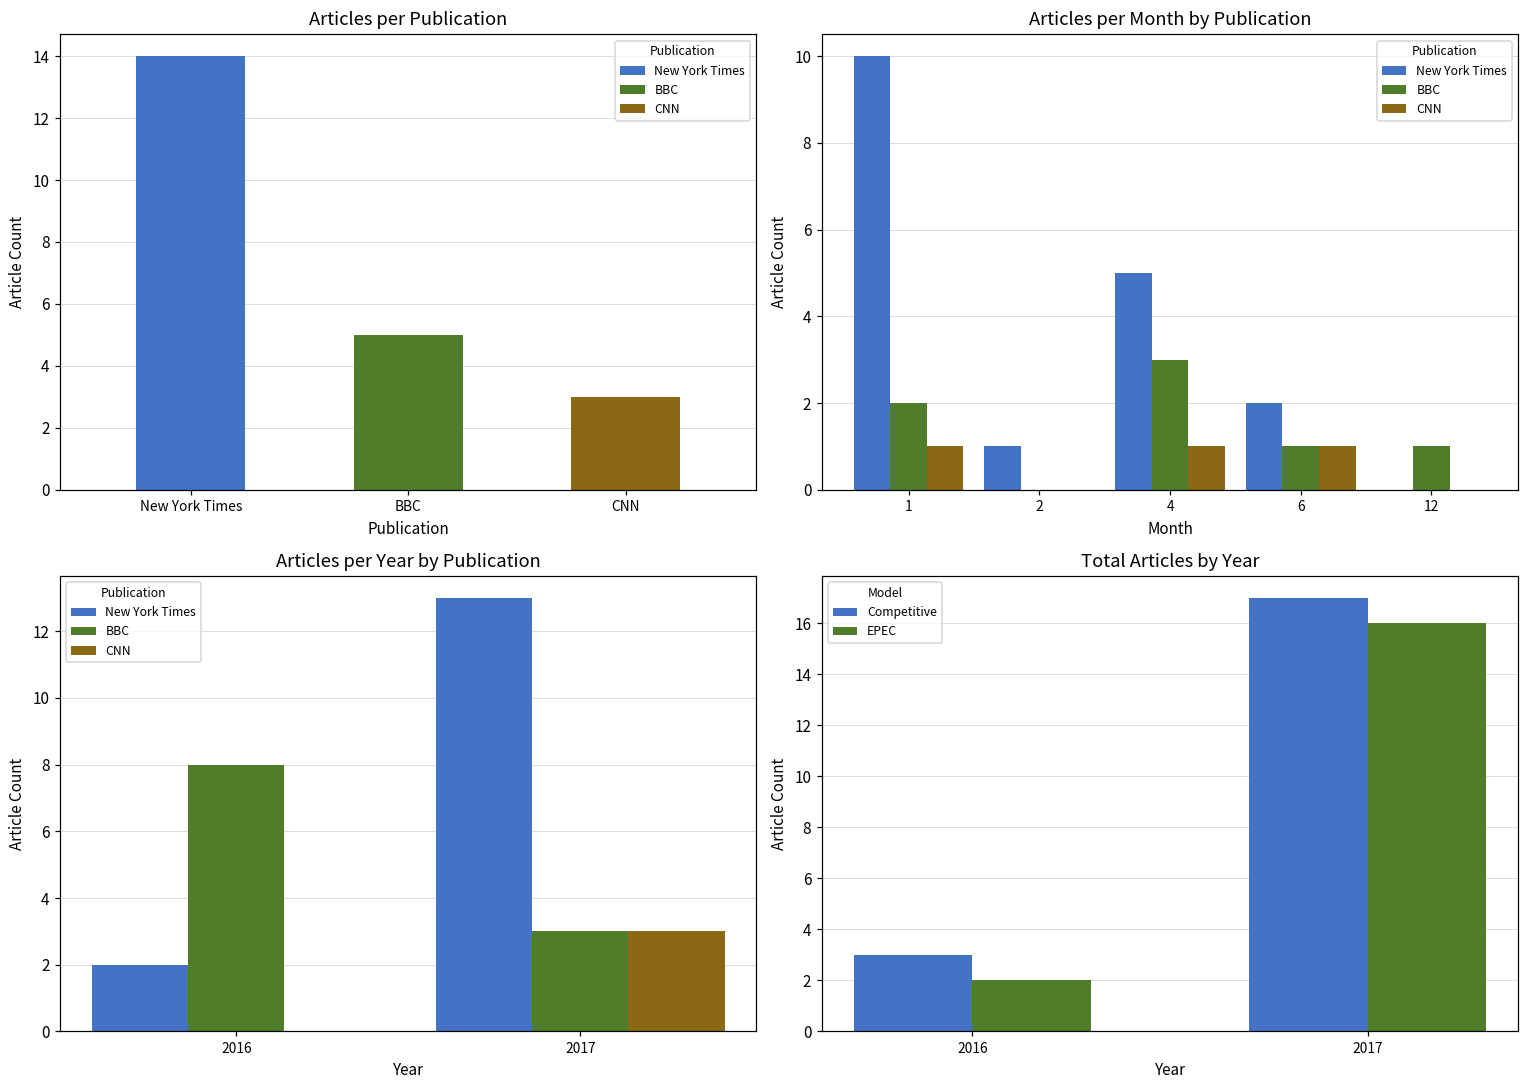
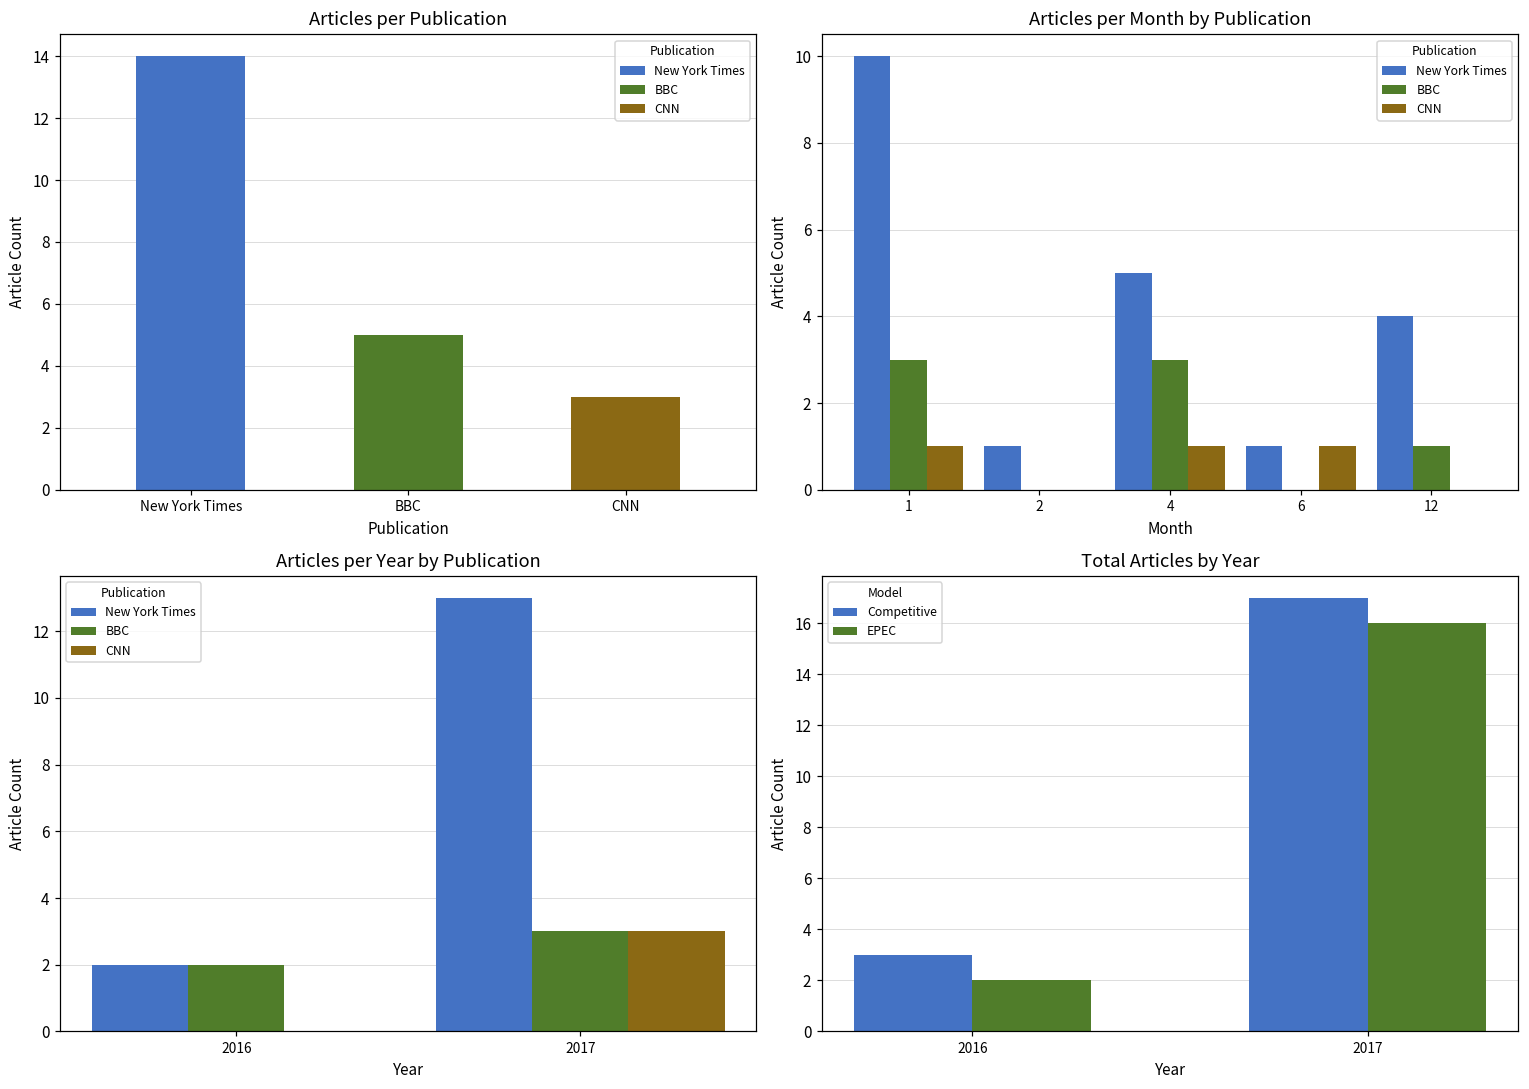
  {
    "Articles per Publication": {
      "New York Times": 14.0,
      "BBC": 5.0,
      "CNN": 3.0
    },
    "Articles per Month by Publication": {
      "New York Times": {
        "1": 10,
        "2": 1,
        "4": 5,
-       "6": 2,
-       "12": 0
+       "6": 1,
+       "12": 4
      },
      "BBC": {
-       "1": 2,
+       "1": 3,
        "2": 0,
        "4": 3,
-       "6": 1,
+       "6": 0,
        "12": 1
      },
      "CNN": {
        "1": 1,
        "2": 0,
        "4": 1,
        "6": 1,
        "12": 0
      }
    },
    "Articles per Year by Publication": {
      "New York Times": {
        "2016": 2,
        "2017": 13
      },
      "BBC": {
-       "2016": 8,
+       "2016": 2,
        "2017": 3
      },
      "CNN": {
        "2016": 0,
        "2017": 3
      }
    },
    "Total Articles by Year": {
      "Competitive": {
        "2016": 3.0,
        "2017": 17.0
      },
      "EPEC": {
        "2016": 2.0,
        "2017": 16.0
      }
    }
  }
